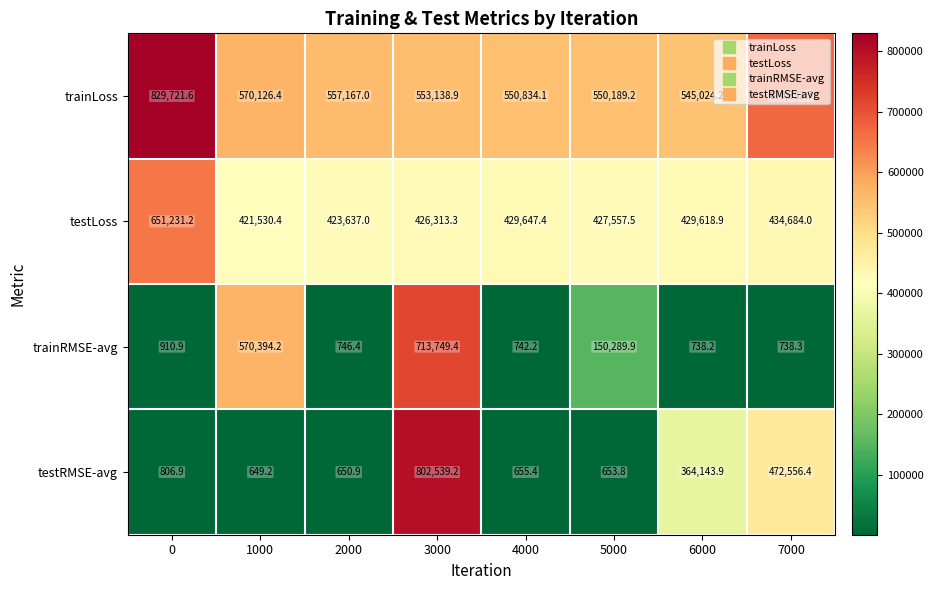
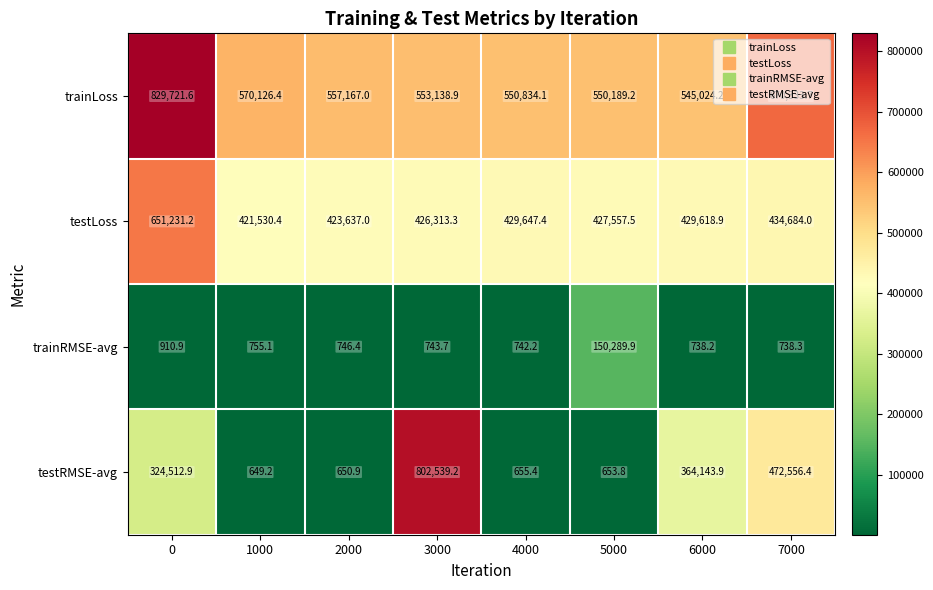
  {
    "trainRMSE-avg": {
-     "1000": "570,394.2",
-     "3000": "713,749.4"
+     "1000": "755.1",
+     "3000": "743.7"
    },
    "testRMSE-avg": {
-     "0": "806.9"
+     "0": "324,512.9"
    }
  }
